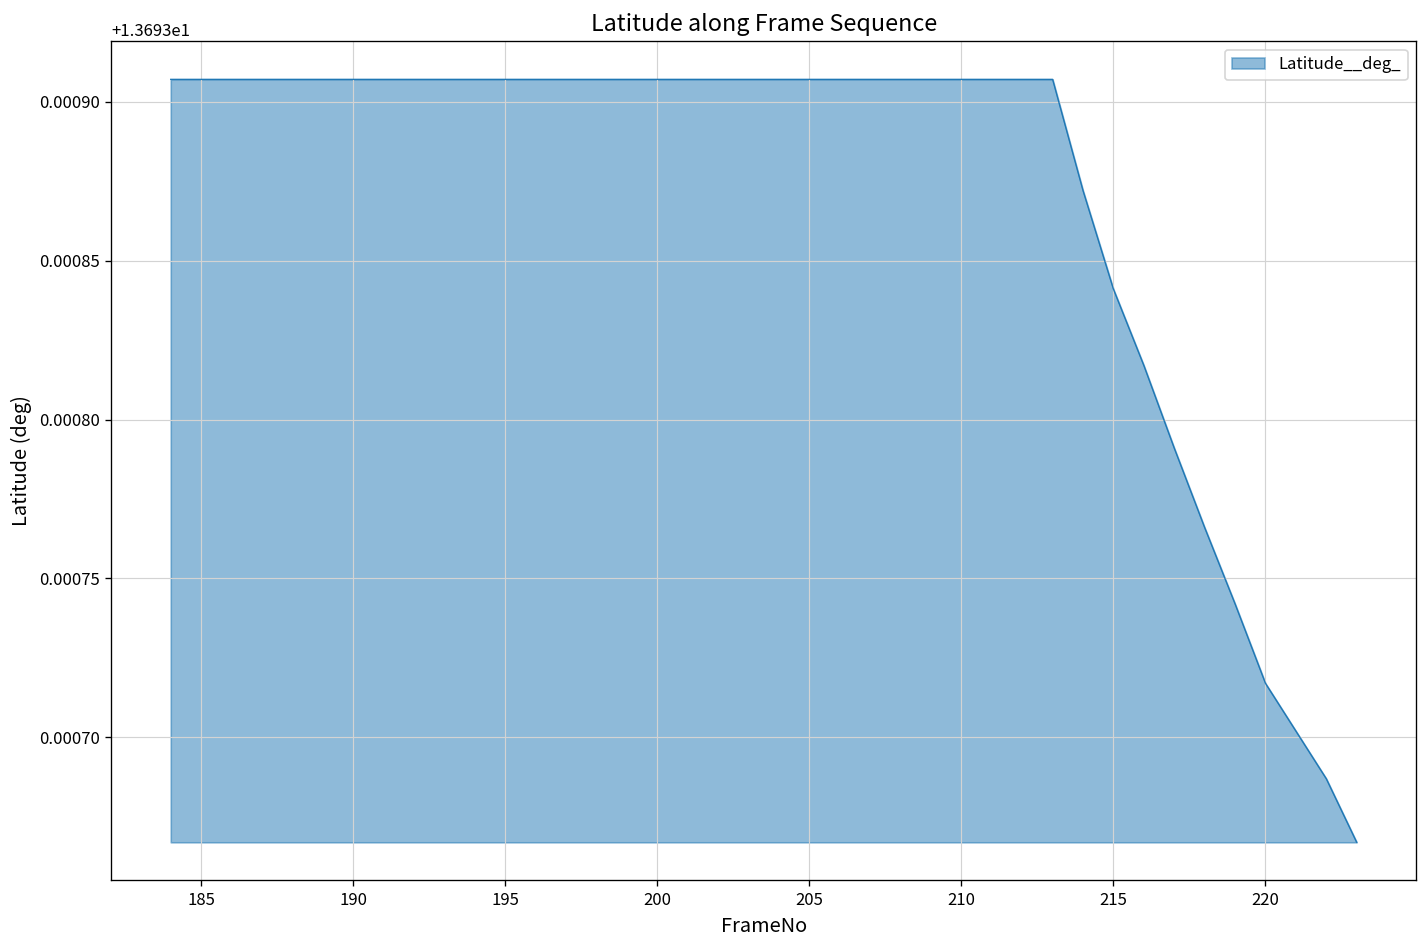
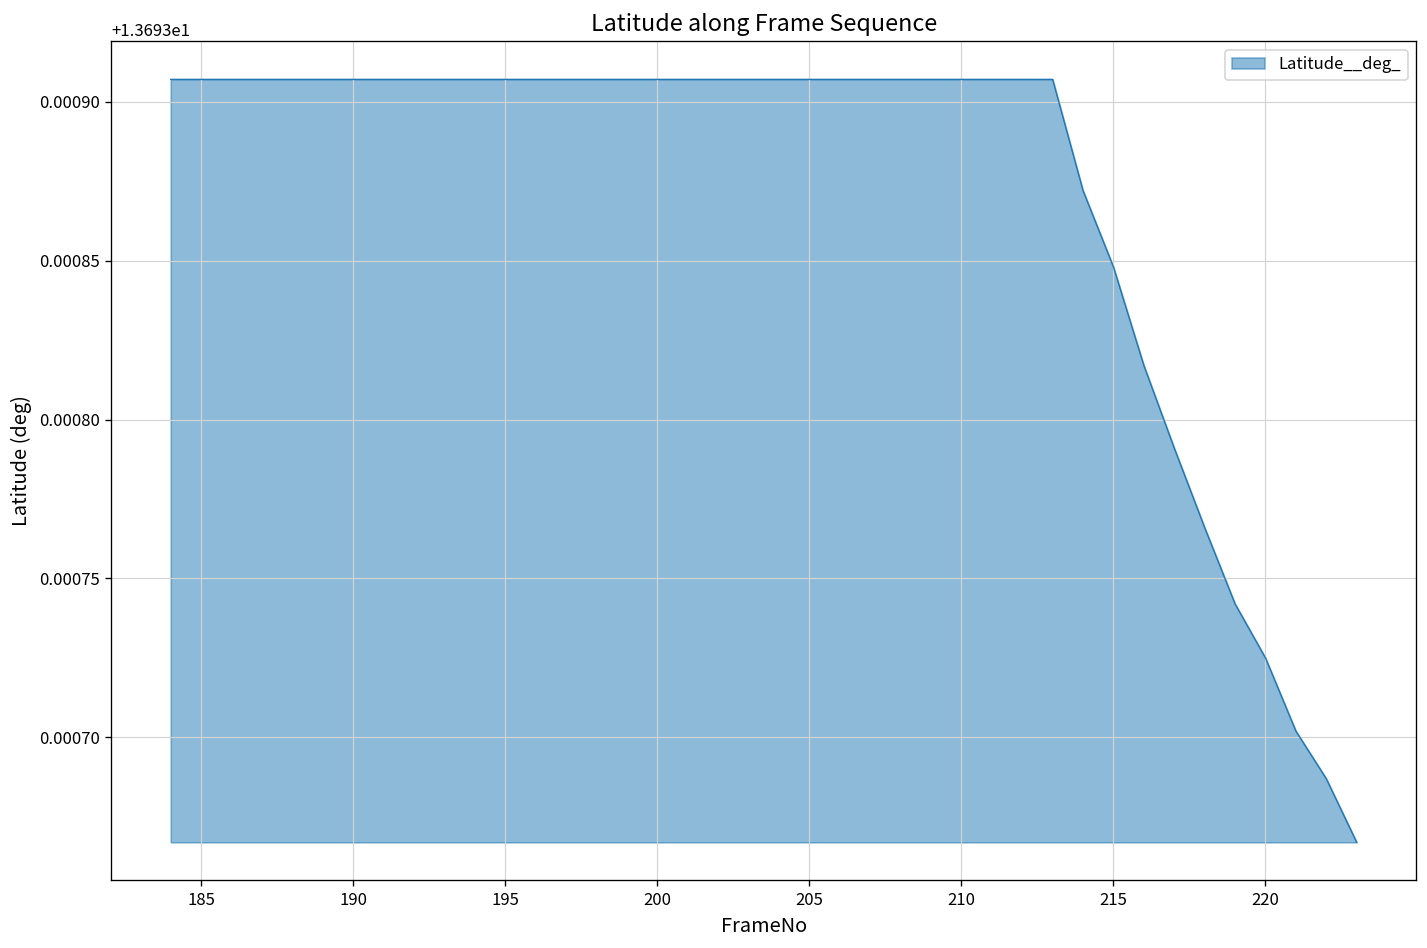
  {
    "185": 13.693907,
    "190": 13.693907,
    "195": 13.693907,
    "200": 13.693907,
    "205": 13.693907,
    "210": 13.693907,
-   "215": 13.693841,
-   "220": 13.693717
+   "215": 13.693848,
+   "220": 13.693725
  }
